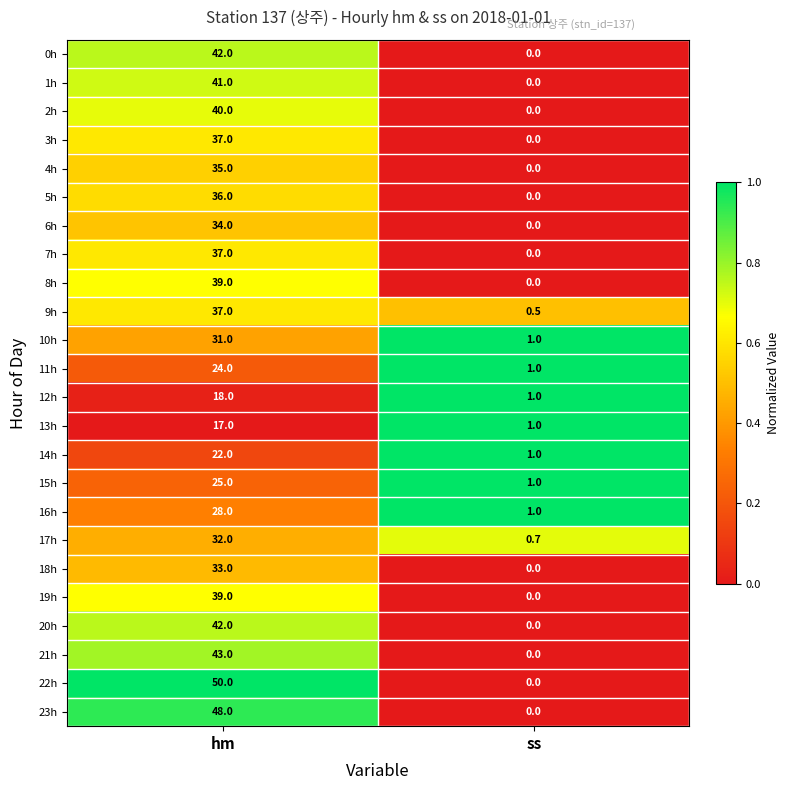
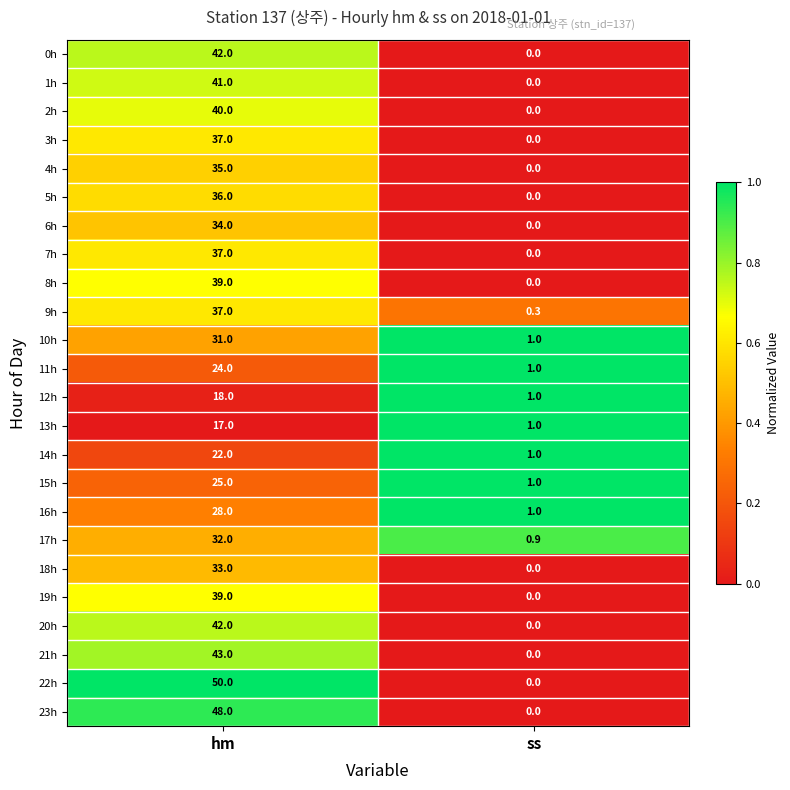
  {
    "0h": {
      "hm": 42.0,
      "ss": 0.0
    },
    "1h": {
      "hm": 41.0,
      "ss": 0.0
    },
    "2h": {
      "hm": 40.0,
      "ss": 0.0
    },
    "3h": {
      "hm": 37.0,
      "ss": 0.0
    },
    "4h": {
      "hm": 35.0,
      "ss": 0.0
    },
    "5h": {
      "hm": 36.0,
      "ss": 0.0
    },
    "6h": {
      "hm": 34.0,
      "ss": 0.0
    },
    "7h": {
      "hm": 37.0,
      "ss": 0.0
    },
    "8h": {
      "hm": 39.0,
      "ss": 0.0
    },
    "9h": {
      "hm": 37.0,
-     "ss": 0.5
+     "ss": 0.3
    },
    "10h": {
      "hm": 31.0,
      "ss": 1.0
    },
    "11h": {
      "hm": 24.0,
      "ss": 1.0
    },
    "12h": {
      "hm": 18.0,
      "ss": 1.0
    },
    "13h": {
      "hm": 17.0,
      "ss": 1.0
    },
    "14h": {
      "hm": 22.0,
      "ss": 1.0
    },
    "15h": {
      "hm": 25.0,
      "ss": 1.0
    },
    "16h": {
      "hm": 28.0,
      "ss": 1.0
    },
    "17h": {
      "hm": 32.0,
-     "ss": 0.7
+     "ss": 0.9
    },
    "18h": {
      "hm": 33.0,
      "ss": 0.0
    },
    "19h": {
      "hm": 39.0,
      "ss": 0.0
    },
    "20h": {
      "hm": 42.0,
      "ss": 0.0
    },
    "21h": {
      "hm": 43.0,
      "ss": 0.0
    },
    "22h": {
      "hm": 50.0,
      "ss": 0.0
    },
    "23h": {
      "hm": 48.0,
      "ss": 0.0
    }
  }
